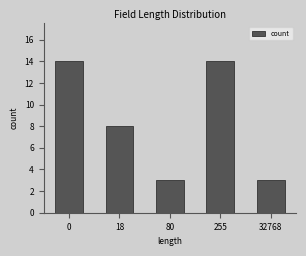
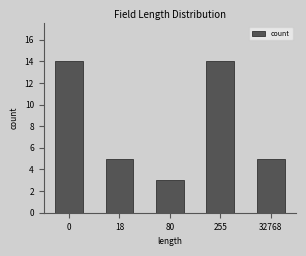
  {
    "0": 14,
-   "18": 8,
+   "18": 5,
    "80": 3,
    "255": 14,
-   "32768": 3
+   "32768": 5
  }
